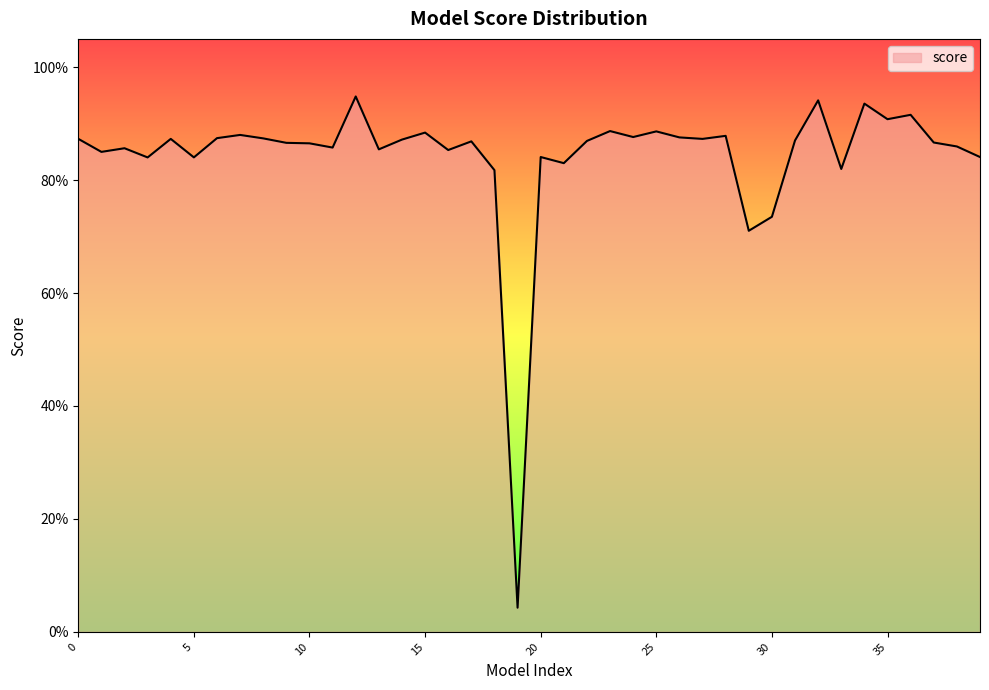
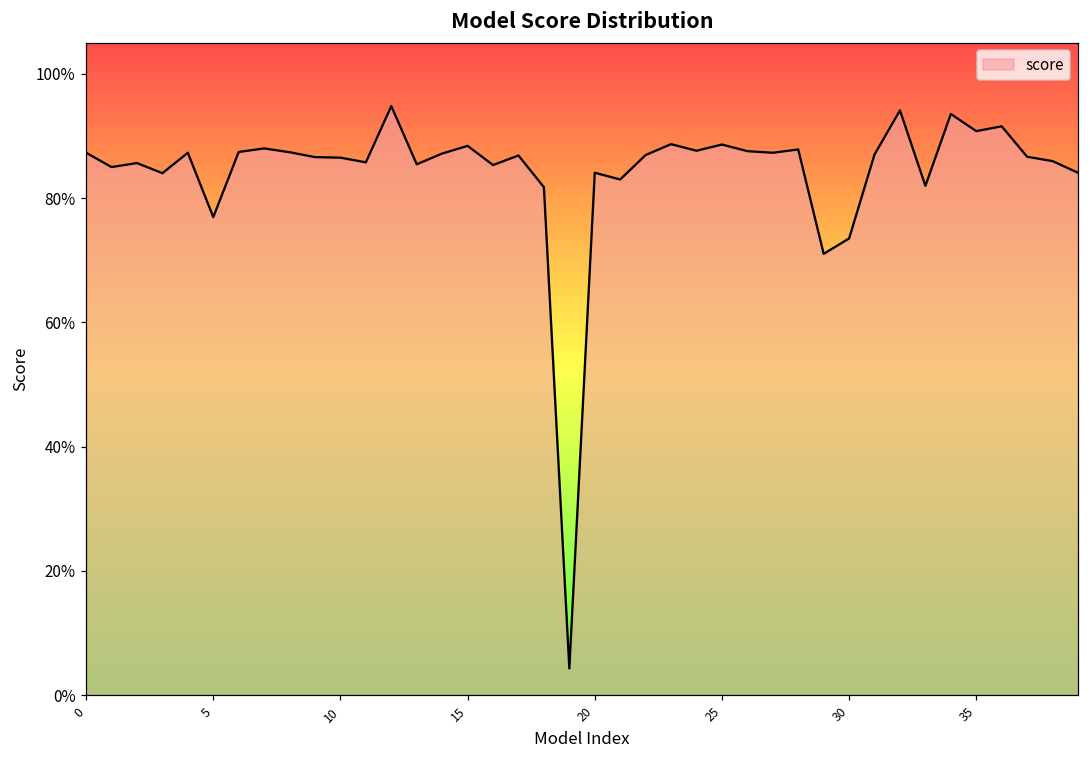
  {
    "0": "87%",
-   "5": "84%",
+   "5": "77%",
    "10": "87%",
    "15": "88%",
    "20": "84%",
    "25": "89%",
    "30": "74%",
    "35": "91%"
  }
